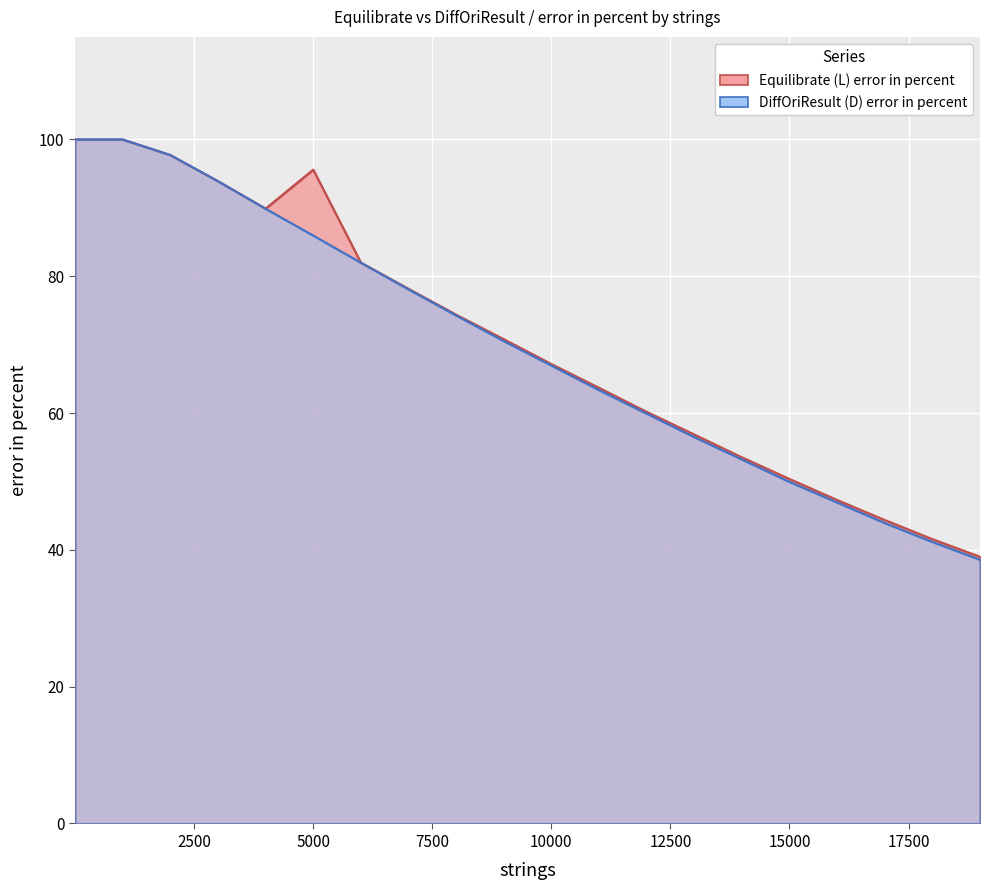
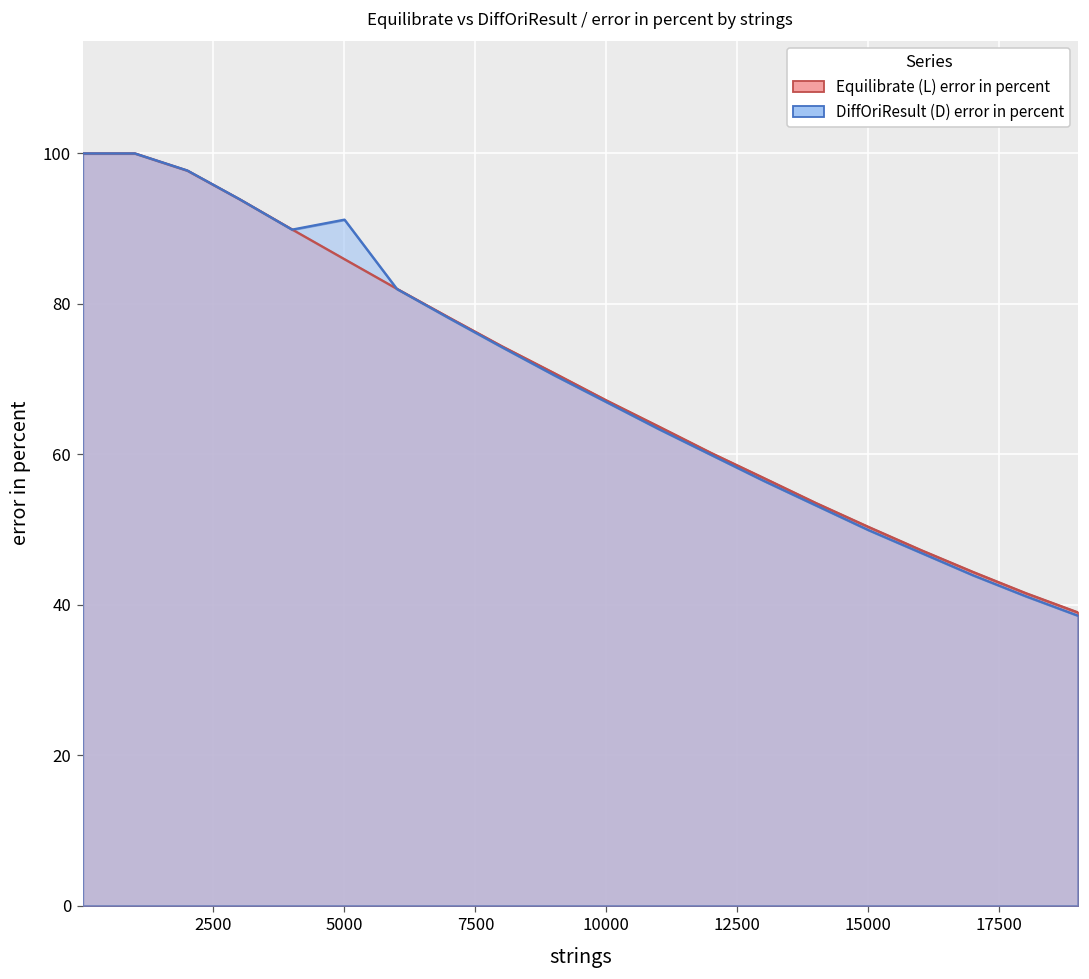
  {
    "Equilibrate (L) error in percent": {
-     "5000": 96,
+     "5000": 86,
      "15000": 50
    },
    "DiffOriResult (D) error in percent": {
-     "5000": 86,
+     "5000": 91,
      "15000": 50
    }
  }
